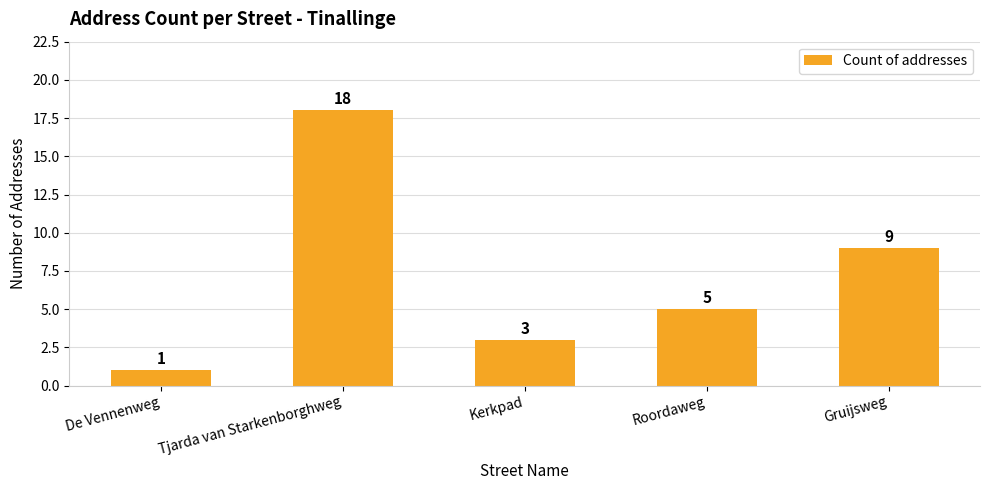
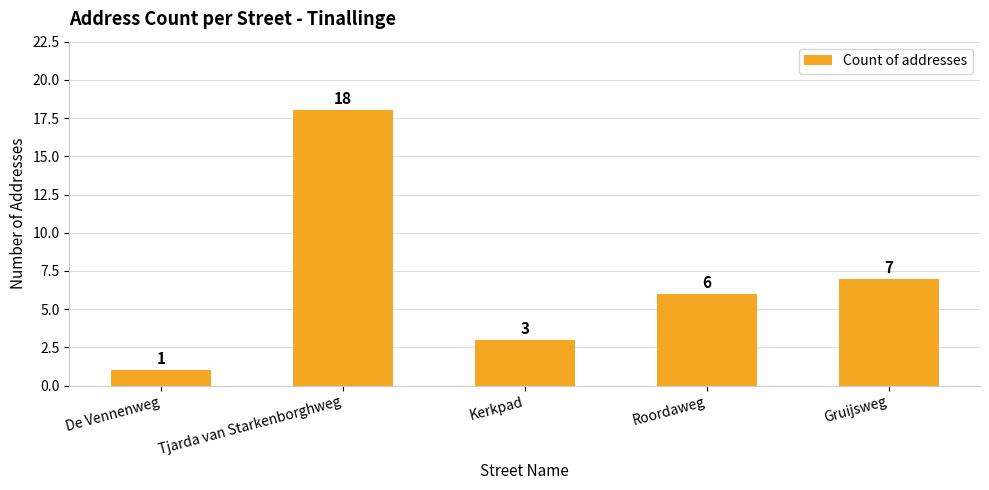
  {
    "De Vennenweg": 1,
    "Tjarda van Starkenborghweg": 18,
    "Kerkpad": 3,
-   "Roordaweg": 5,
-   "Gruijsweg": 9
+   "Roordaweg": 6,
+   "Gruijsweg": 7
  }
